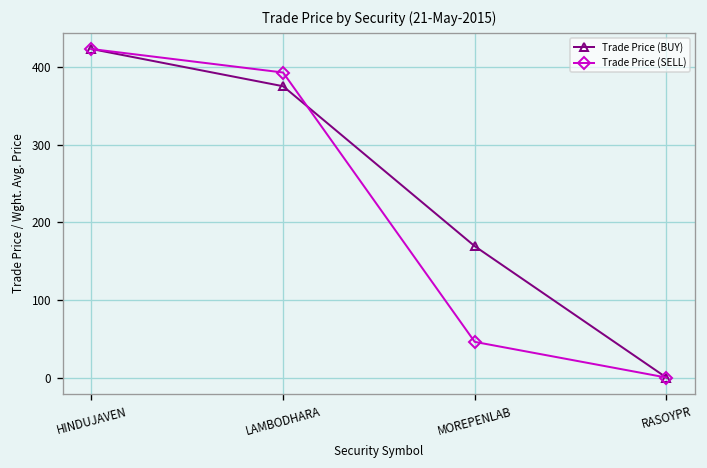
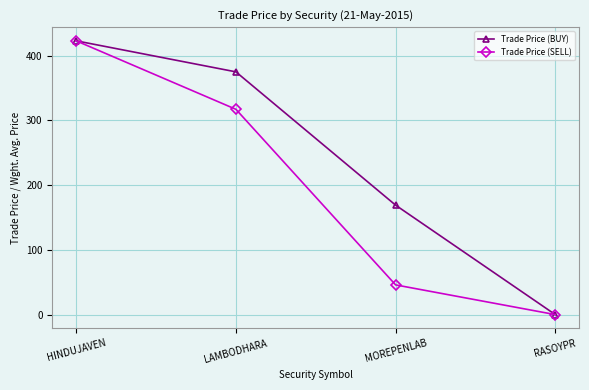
  {
    "Trade Price (BUY)": {
      "LAMBODHARA": 380,
      "MOREPENLAB": 170
    },
    "Trade Price (SELL)": {
-     "LAMBODHARA": 390,
+     "LAMBODHARA": 320,
      "MOREPENLAB": 50
    }
  }
